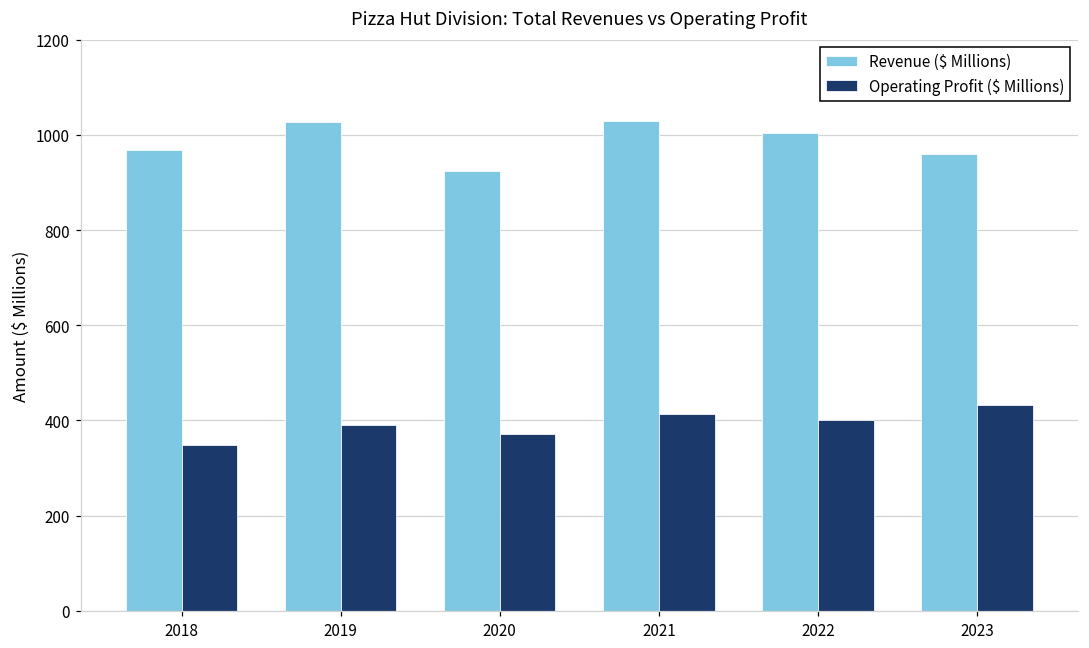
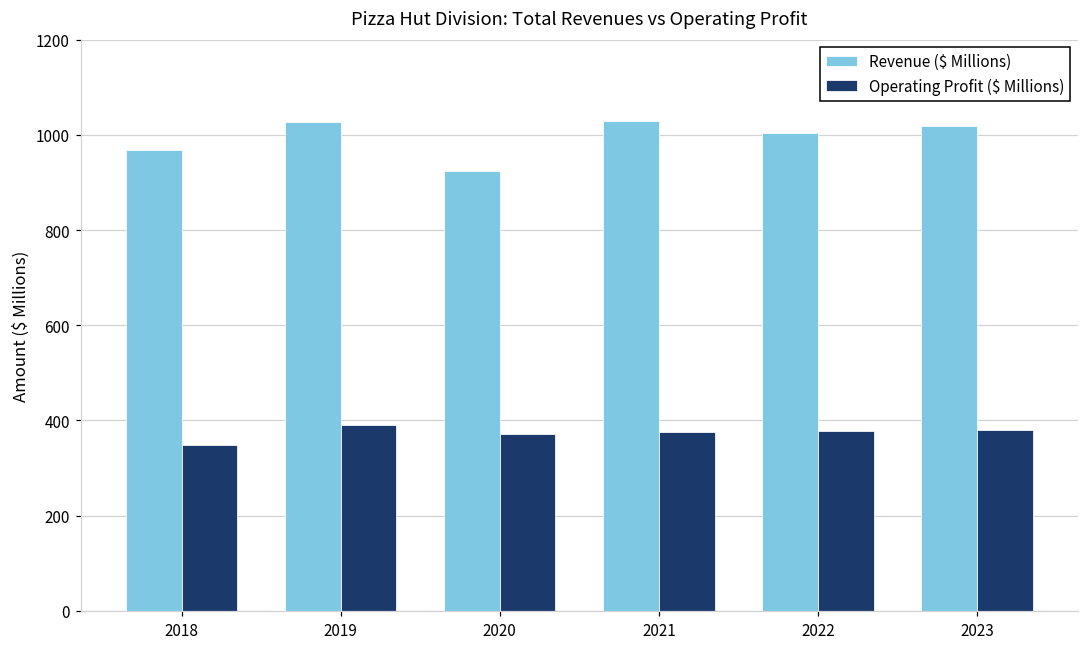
  {
    "Revenue ($ Millions)": {
      "2018": 970,
      "2019": 1030,
      "2020": 920,
      "2021": 1030,
      "2022": 1000,
-     "2023": 960
+     "2023": 1020
    },
    "Operating Profit ($ Millions)": {
      "2018": 350,
      "2019": 390,
      "2020": 370,
-     "2021": 410,
-     "2022": 400,
-     "2023": 430
+     "2021": 380,
+     "2022": 380,
+     "2023": 380
    }
  }
